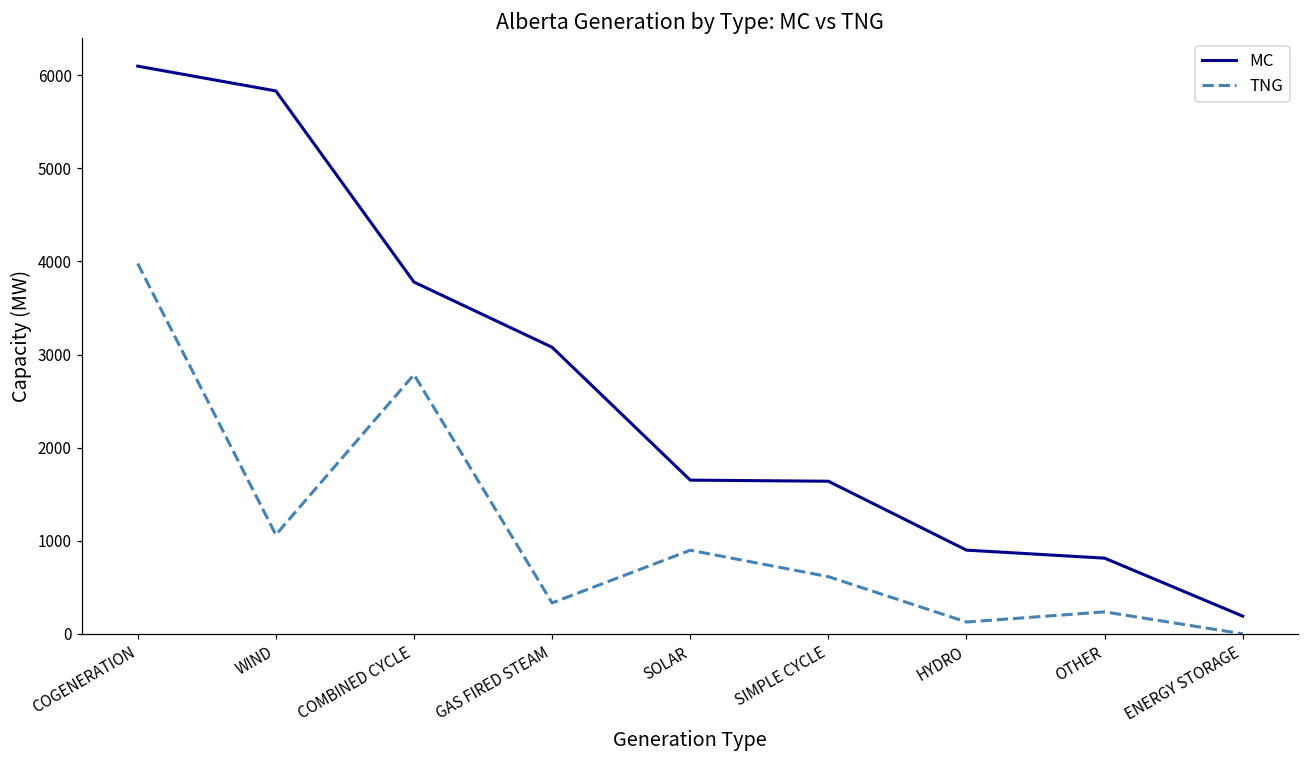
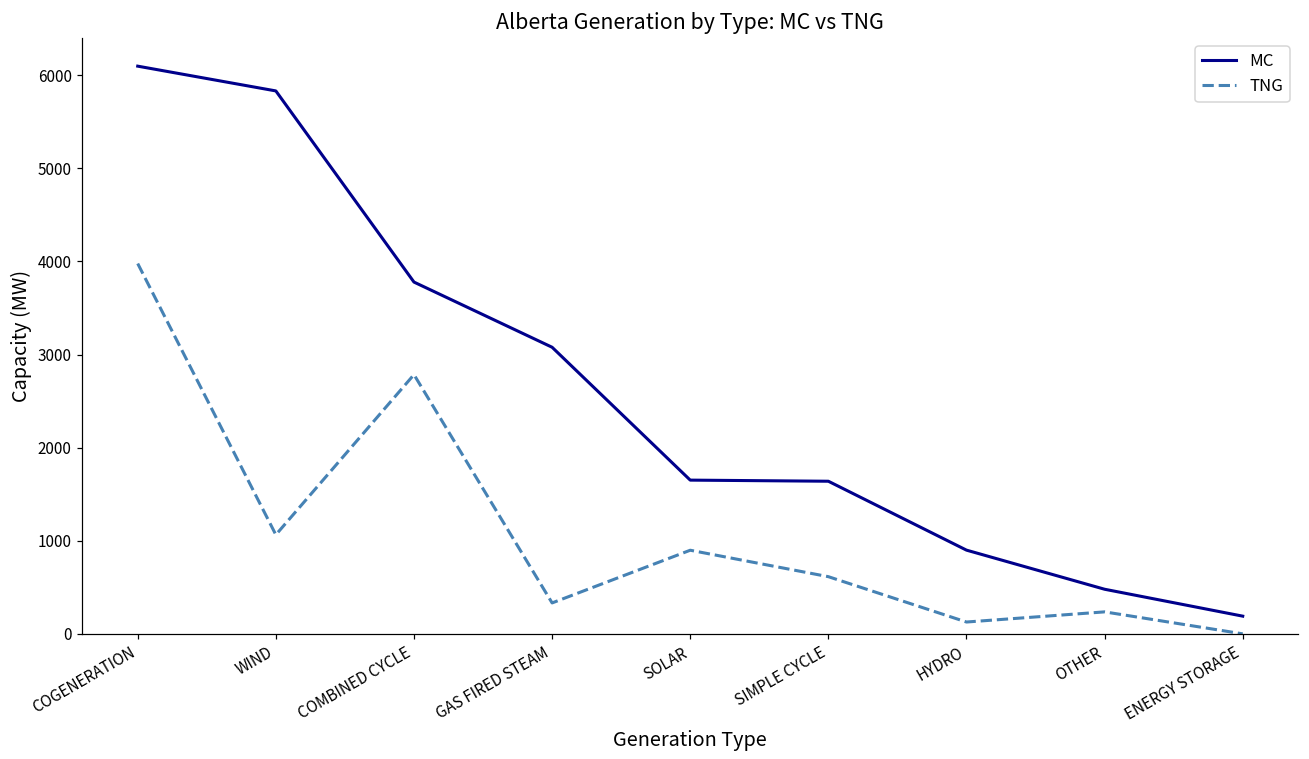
  {
    "MC": {
      "COGENERATION": 6100,
      "WIND": 5800,
      "COMBINED CYCLE": 3800,
      "GAS FIRED STEAM": 3100,
      "SOLAR": 1700,
      "SIMPLE CYCLE": 1600,
      "HYDRO": 900,
-     "OTHER": 800,
+     "OTHER": 500,
      "ENERGY STORAGE": 200
    },
    "TNG": {
      "COGENERATION": 4000,
      "WIND": 1100,
      "COMBINED CYCLE": 2800,
      "GAS FIRED STEAM": 300,
      "SOLAR": 900,
      "SIMPLE CYCLE": 600,
      "HYDRO": 100,
      "OTHER": 200,
      "ENERGY STORAGE": 0
    }
  }
